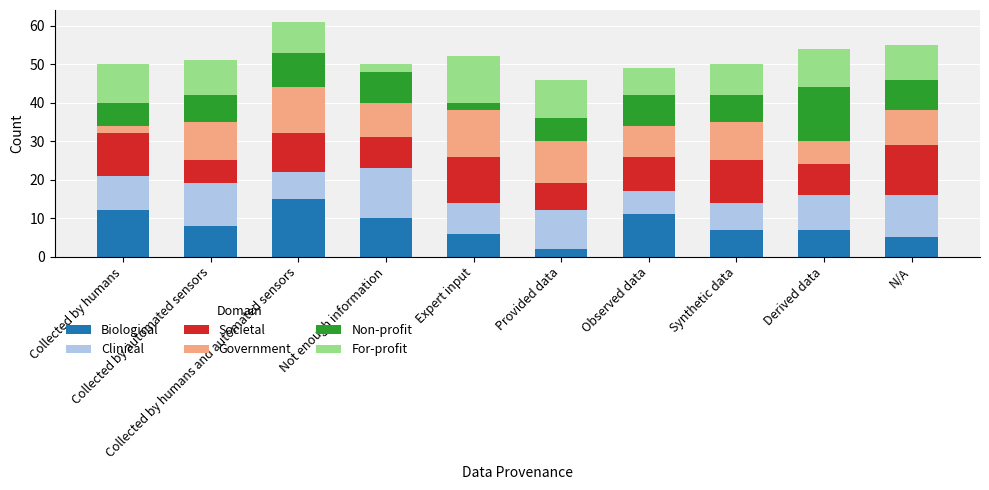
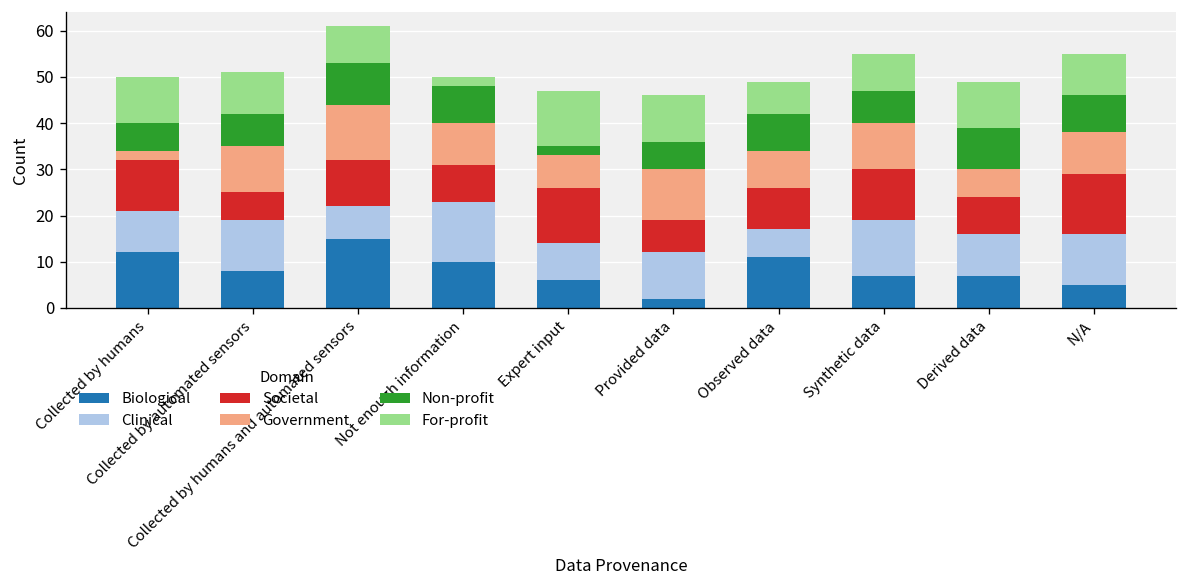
  {
    "Biological": {
      "Collected by humans": 12,
      "Collected by automated sensors": 8,
      "Collected by humans and automated sensors": 15,
      "Not enough information": 10,
      "Expert input": 6,
      "Provided data": 2,
      "Observed data": 11,
      "Synthetic data": 7,
      "Derived data": 7,
      "N/A": 5
    },
    "Clinical": {
      "Collected by humans": 9,
      "Collected by automated sensors": 11,
      "Collected by humans and automated sensors": 7,
      "Not enough information": 13,
      "Expert input": 8,
      "Provided data": 10,
      "Observed data": 6,
-     "Synthetic data": 7,
+     "Synthetic data": 12,
      "Derived data": 9,
      "N/A": 11
    },
    "Societal": {
      "Collected by humans": 11,
      "Collected by automated sensors": 6,
      "Collected by humans and automated sensors": 10,
      "Not enough information": 8,
      "Expert input": 12,
      "Provided data": 7,
      "Observed data": 9,
      "Synthetic data": 11,
      "Derived data": 8,
      "N/A": 13
    },
    "Government": {
      "Collected by humans": 2,
      "Collected by automated sensors": 10,
      "Collected by humans and automated sensors": 12,
      "Not enough information": 9,
-     "Expert input": 12,
+     "Expert input": 7,
      "Provided data": 11,
      "Observed data": 8,
      "Synthetic data": 10,
      "Derived data": 6,
      "N/A": 9
    },
    "Non-profit": {
      "Collected by humans": 6,
      "Collected by automated sensors": 7,
      "Collected by humans and automated sensors": 9,
      "Not enough information": 8,
      "Expert input": 2,
      "Provided data": 6,
      "Observed data": 8,
      "Synthetic data": 7,
-     "Derived data": 14,
+     "Derived data": 9,
      "N/A": 8
    },
    "For-profit": {
      "Collected by humans": 10,
      "Collected by automated sensors": 9,
      "Collected by humans and automated sensors": 8,
      "Not enough information": 2,
      "Expert input": 12,
      "Provided data": 10,
      "Observed data": 7,
      "Synthetic data": 8,
      "Derived data": 10,
      "N/A": 9
    }
  }
